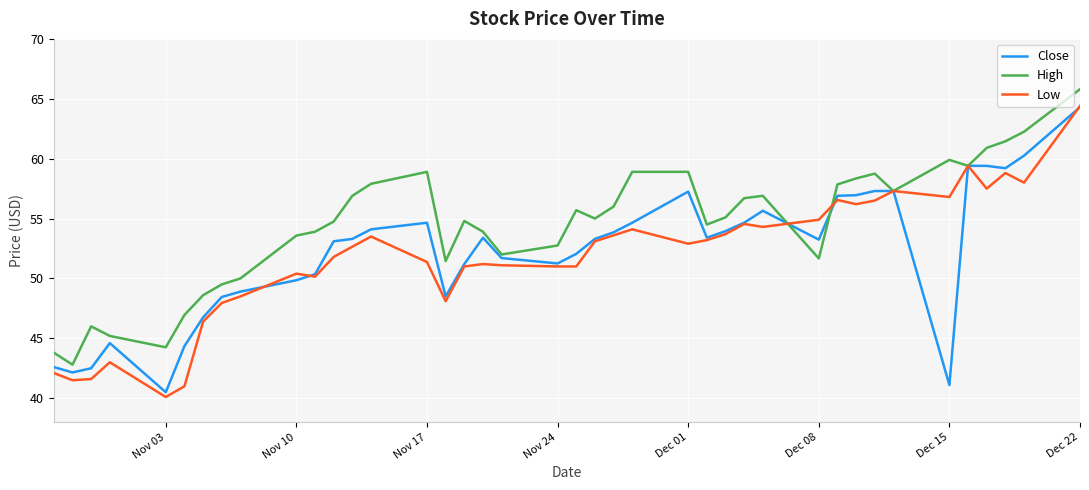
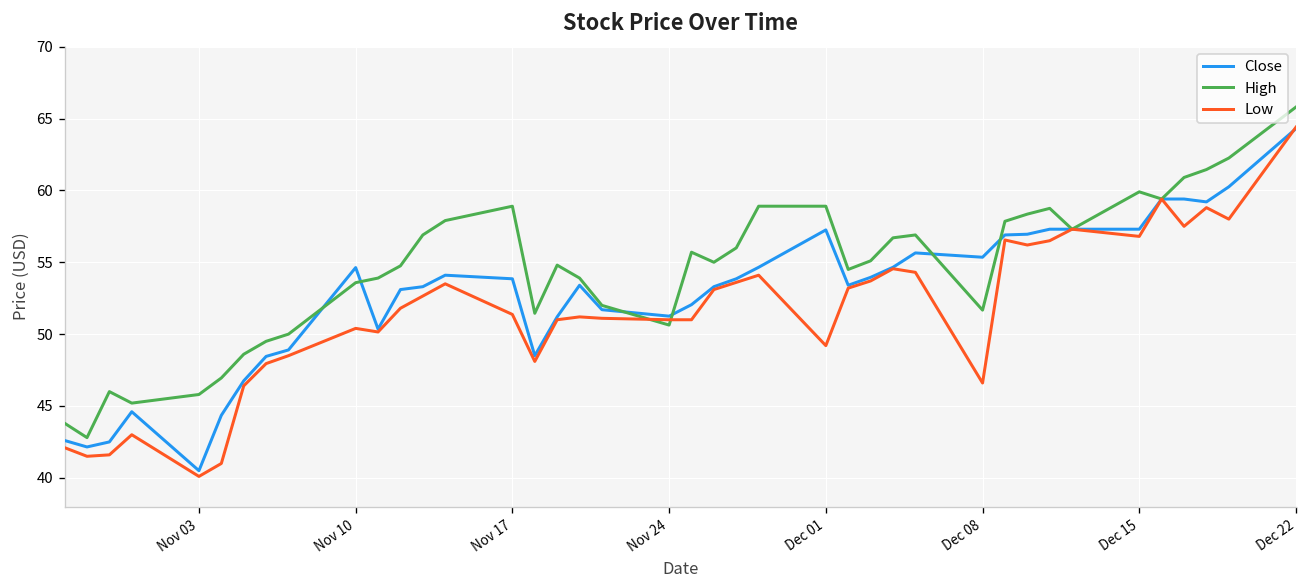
  {
    "Close": {
      "Nov 03": 40.5,
-     "Nov 10": 49.9,
-     "Nov 17": 54.7,
+     "Nov 10": 54.6,
+     "Nov 17": 53.9,
      "Nov 24": 51.3,
      "Dec 01": 57.3,
-     "Dec 08": 53.2,
-     "Dec 15": 41.1
+     "Dec 08": 55.4,
+     "Dec 15": 57.3
    },
    "High": {
-     "Nov 03": 44.3,
+     "Nov 03": 45.8,
      "Nov 10": 53.6,
      "Nov 17": 58.9,
-     "Nov 24": 52.8,
+     "Nov 24": 50.6,
      "Dec 01": 58.9,
      "Dec 08": 51.7,
      "Dec 15": 59.9,
      "Dec 22": 65.8
    },
    "Low": {
      "Nov 03": 40.1,
      "Nov 10": 50.4,
      "Nov 17": 51.4,
      "Nov 24": 51.0,
-     "Dec 01": 52.9,
-     "Dec 08": 54.9,
+     "Dec 01": 49.2,
+     "Dec 08": 46.6,
      "Dec 15": 56.8
    }
  }
